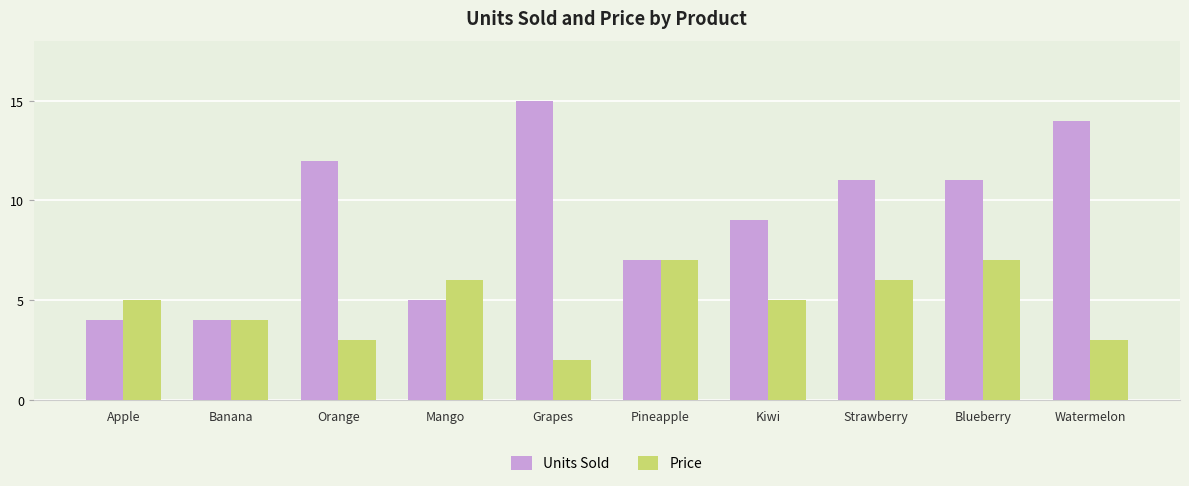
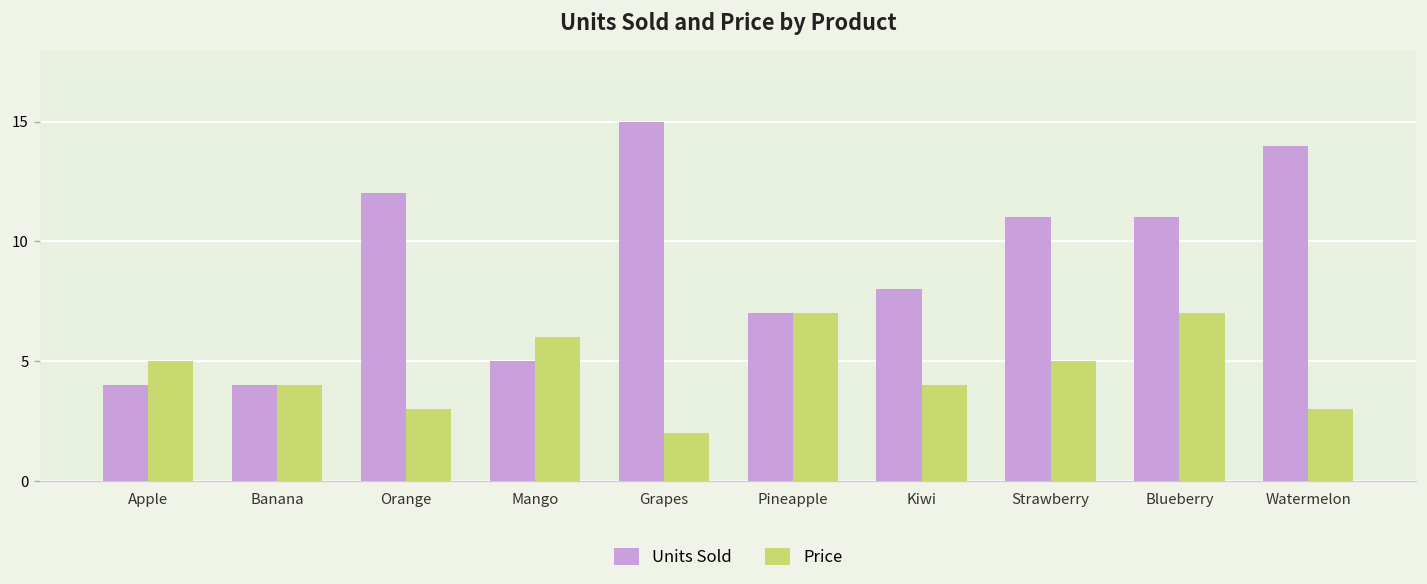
  {
    "Units Sold": {
      "Apple": 4,
      "Banana": 4,
      "Orange": 12,
      "Mango": 5,
      "Grapes": 15,
      "Pineapple": 7,
-     "Kiwi": 9,
+     "Kiwi": 8,
      "Strawberry": 11,
      "Blueberry": 11,
      "Watermelon": 14
    },
    "Price": {
      "Apple": 5,
      "Banana": 4,
      "Orange": 3,
      "Mango": 6,
      "Grapes": 2,
      "Pineapple": 7,
-     "Kiwi": 5,
-     "Strawberry": 6,
+     "Kiwi": 4,
+     "Strawberry": 5,
      "Blueberry": 7,
      "Watermelon": 3
    }
  }
